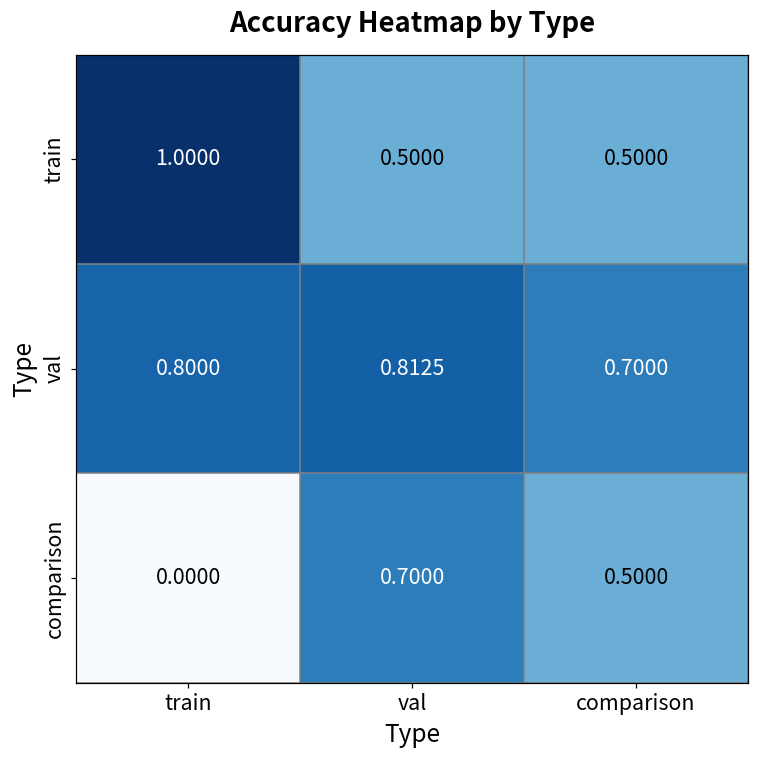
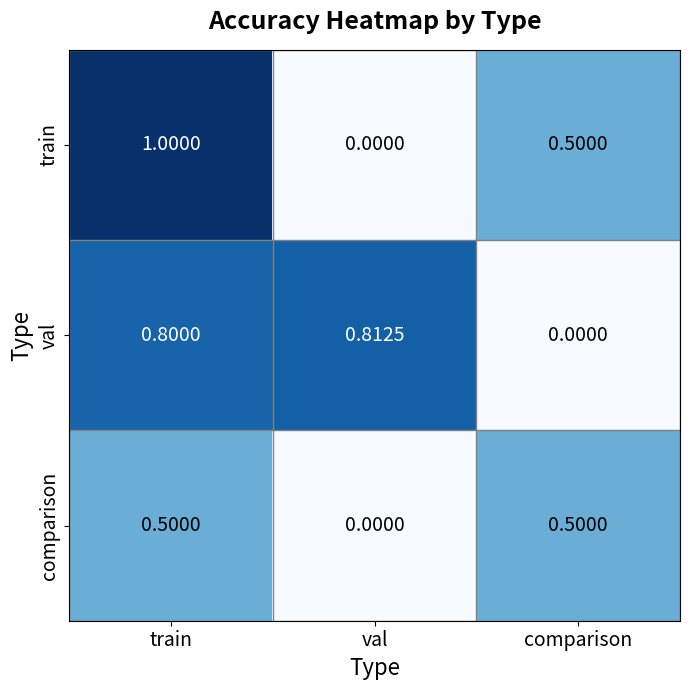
  {
    "train": {
      "train": 1.0000,
-     "val": 0.5000,
+     "val": 0.0000,
      "comparison": 0.5000
    },
    "val": {
      "train": 0.8000,
      "val": 0.8125,
-     "comparison": 0.7000
+     "comparison": 0.0000
    },
    "comparison": {
-     "train": 0.0000,
-     "val": 0.7000,
+     "train": 0.5000,
+     "val": 0.0000,
      "comparison": 0.5000
    }
  }
